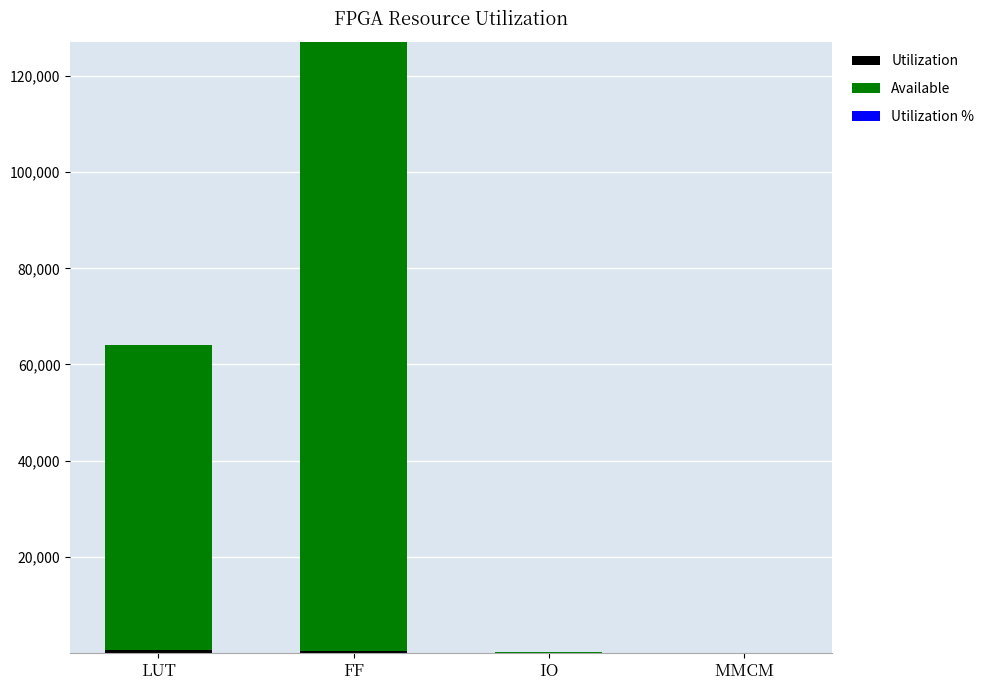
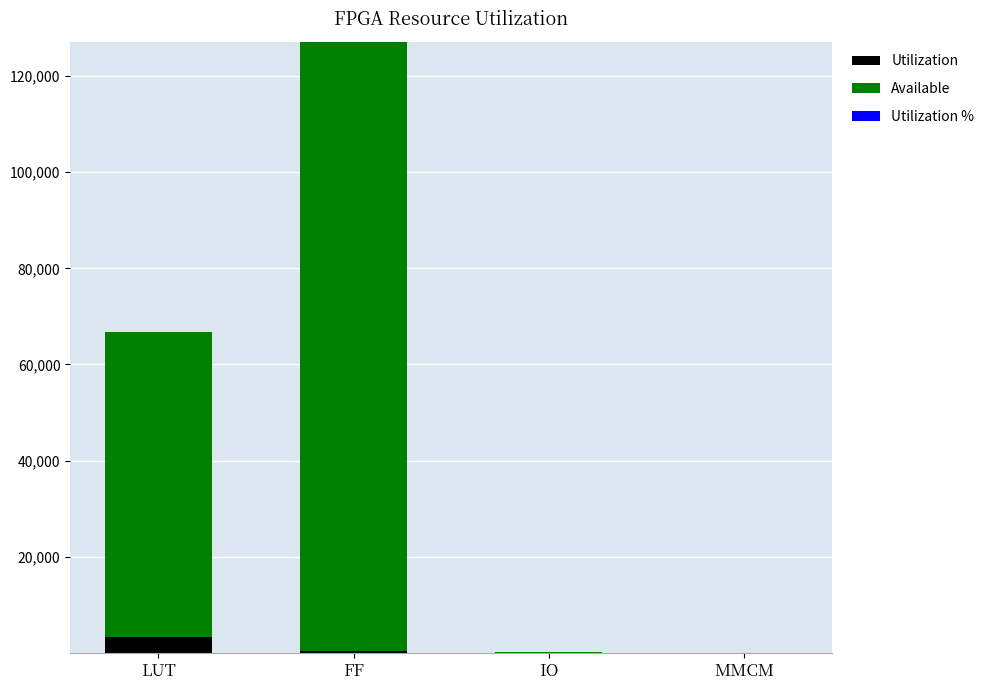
  {
    "Utilization": {
-     "LUT": "1,000"
+     "LUT": "3,000"
    },
    "Utilization %": {
      "LUT": "63,000",
      "FF": "127,000"
    }
  }
